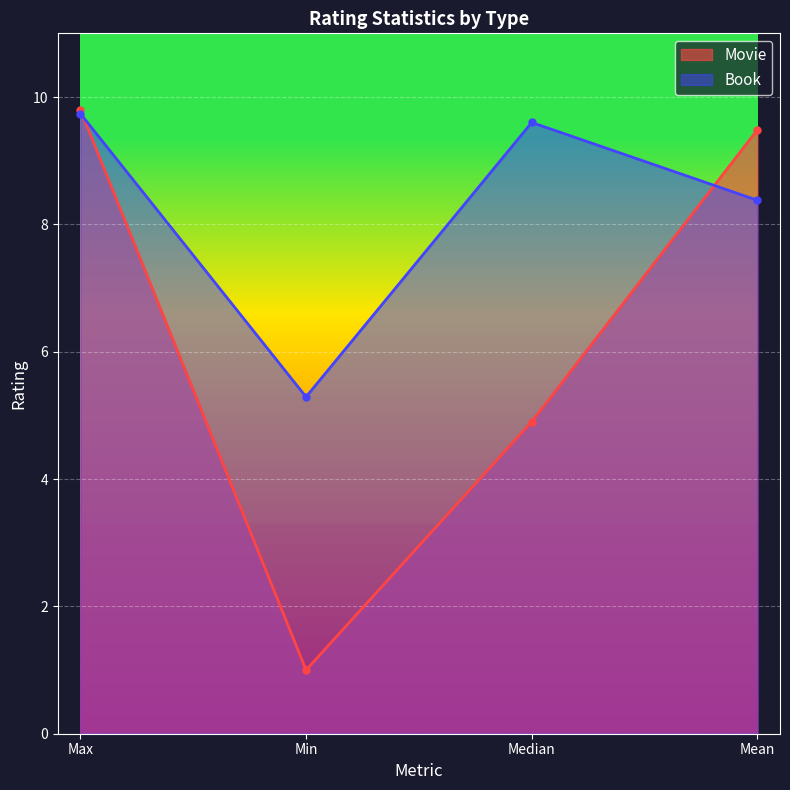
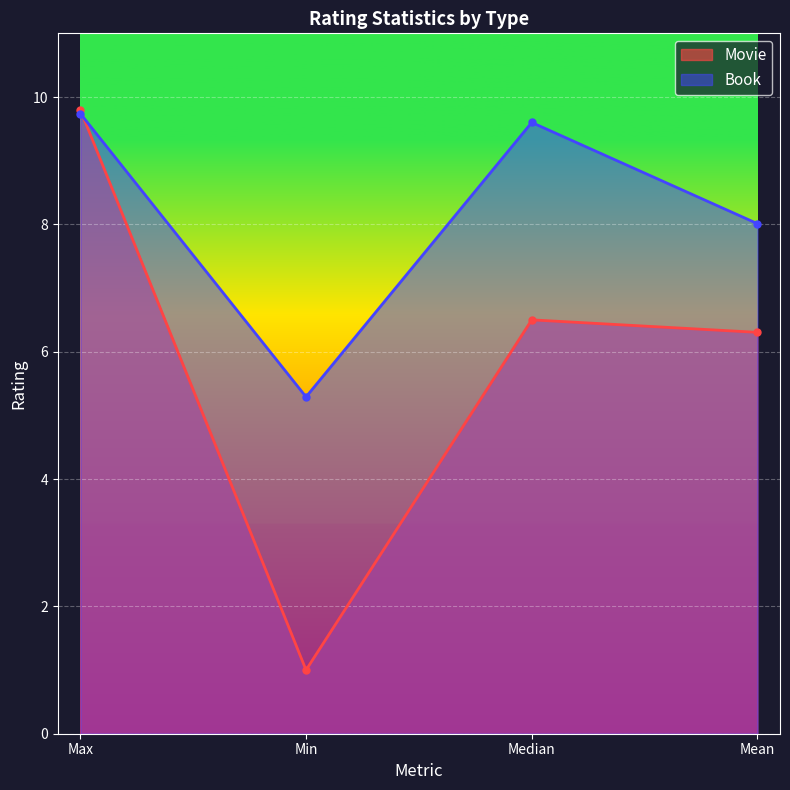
  {
    "Movie": {
      "Max": 9.8,
      "Min": 1.0,
-     "Median": 4.9,
-     "Mean": 9.5
+     "Median": 6.5,
+     "Mean": 6.3
    },
    "Book": {
      "Max": 9.7,
      "Min": 5.3,
      "Median": 9.6,
-     "Mean": 8.4
+     "Mean": 8.0
    }
  }
